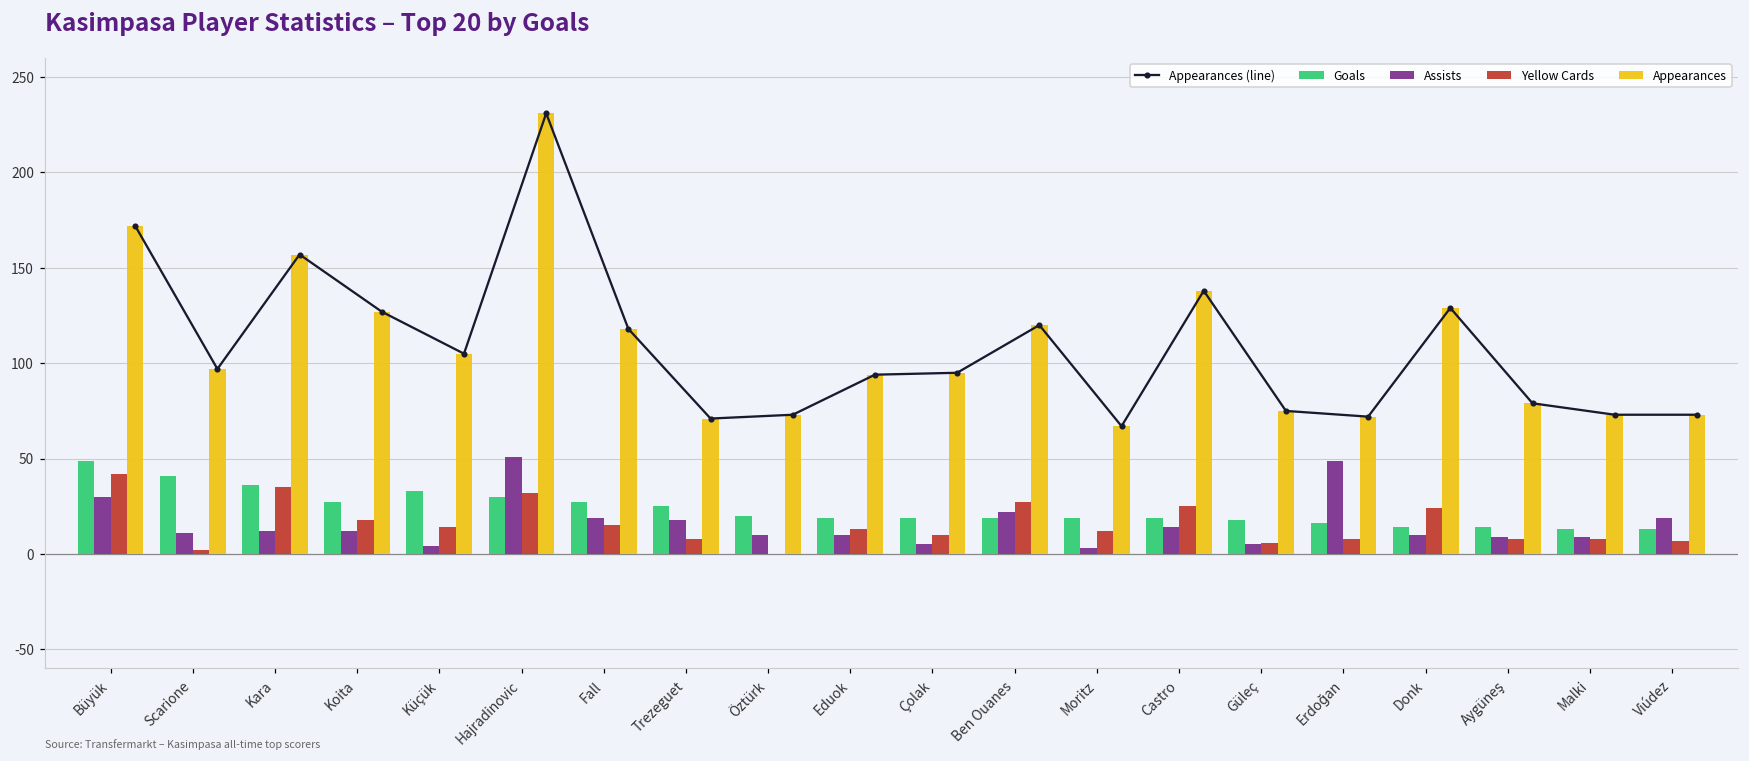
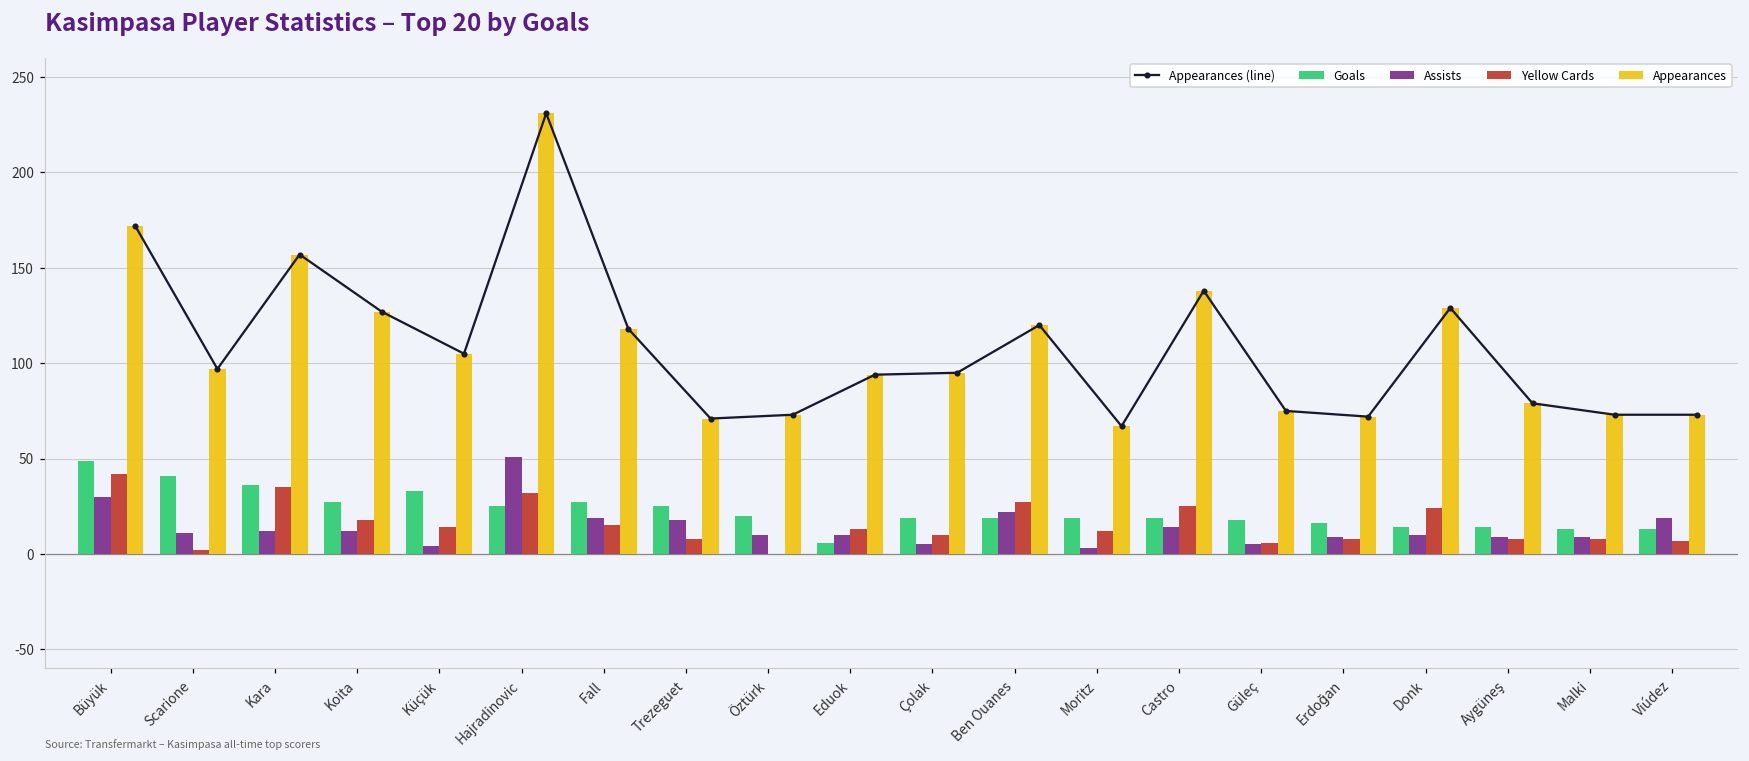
  {
    "Goals": {
      "Büyük": 49,
      "Scarione": 41,
      "Kara": 36,
      "Koita": 27,
      "Küçük": 33,
-     "Hajradinovic": 30,
+     "Hajradinovic": 25,
      "Fall": 27,
      "Trezeguet": 25,
      "Öztürk": 20,
-     "Eduok": 19,
+     "Eduok": 6,
      "Çolak": 19,
      "Ben Ouanes": 19,
      "Moritz": 19,
      "Castro": 19,
      "Güleç": 18,
      "Erdoğan": 16,
      "Donk": 14,
      "Aygüneş": 14,
      "Malki": 13,
      "Viúdez": 13
    },
    "Assists": {
      "Büyük": 30,
      "Scarione": 11,
      "Kara": 12,
      "Koita": 12,
      "Küçük": 4,
      "Hajradinovic": 51,
      "Fall": 19,
      "Trezeguet": 18,
      "Öztürk": 10,
      "Eduok": 10,
      "Çolak": 5,
      "Ben Ouanes": 22,
      "Moritz": 3,
      "Castro": 14,
      "Güleç": 5,
-     "Erdoğan": 49,
+     "Erdoğan": 9,
      "Donk": 10,
      "Aygüneş": 9,
      "Malki": 9,
      "Viúdez": 19
    },
    "Yellow Cards": {
      "Büyük": 42,
      "Scarione": 2,
      "Kara": 35,
      "Koita": 18,
      "Küçük": 14,
      "Hajradinovic": 32,
      "Fall": 15,
      "Trezeguet": 8,
      "Öztürk": 0,
      "Eduok": 13,
      "Çolak": 10,
      "Ben Ouanes": 27,
      "Moritz": 12,
      "Castro": 25,
      "Güleç": 6,
      "Erdoğan": 8,
      "Donk": 24,
      "Aygüneş": 8,
      "Malki": 8,
      "Viúdez": 7
    },
    "Appearances": {
      "Büyük": 172,
      "Scarione": 97,
      "Kara": 157,
      "Koita": 127,
      "Küçük": 105,
      "Hajradinovic": 231,
      "Fall": 118,
      "Trezeguet": 71,
      "Öztürk": 73,
      "Eduok": 94,
      "Çolak": 95,
      "Ben Ouanes": 120,
      "Moritz": 67,
      "Castro": 138,
      "Güleç": 75,
      "Erdoğan": 72,
      "Donk": 129,
      "Aygüneş": 79,
      "Malki": 73,
      "Viúdez": 73
    }
  }
